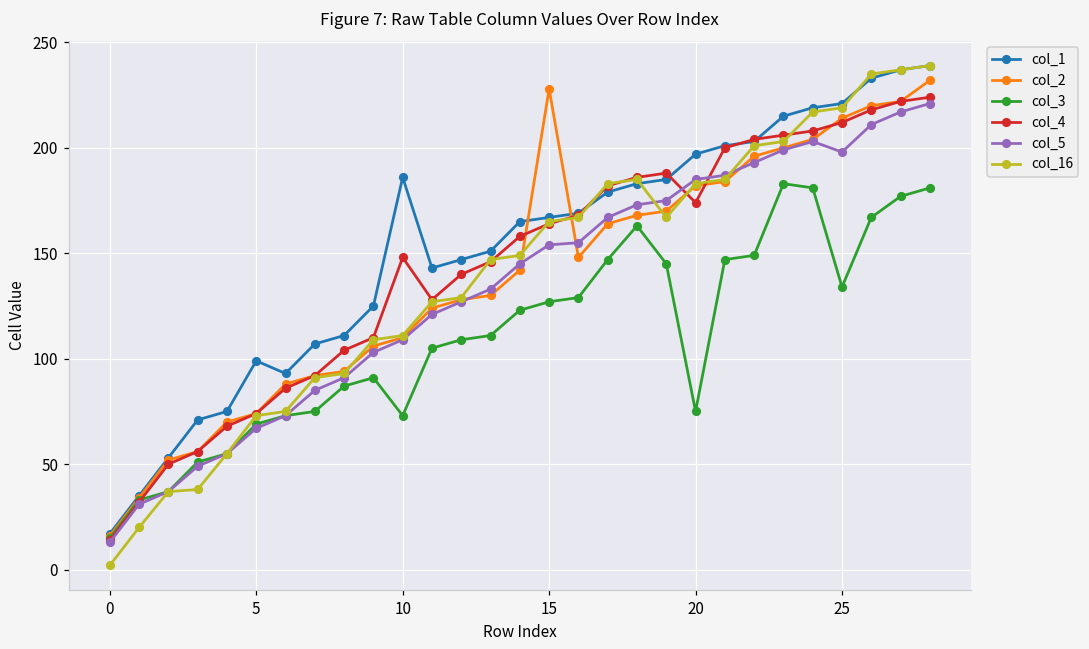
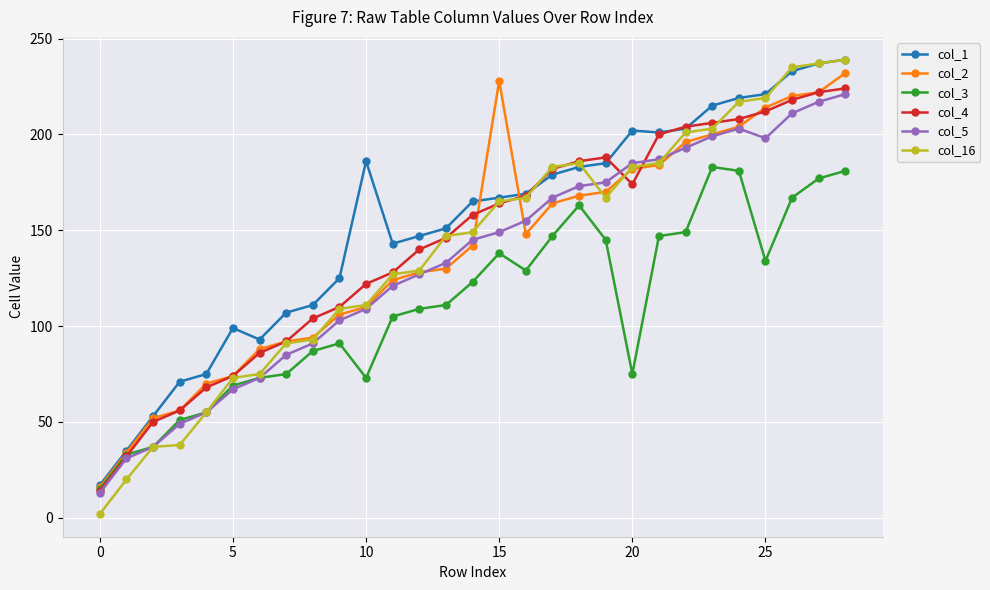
  {
    "col_1": {
      "5": 99,
      "10": 186,
      "15": 167,
-     "20": 197,
+     "20": 202,
      "25": 221
    },
    "col_2": {
      "15": 228,
      "25": 214
    },
    "col_3": {
      "5": 69,
      "10": 73,
-     "15": 127,
+     "15": 138,
      "20": 75,
      "25": 134
    },
    "col_4": {
-     "10": 148,
+     "10": 122,
      "20": 174,
      "25": 212
    },
    "col_5": {
      "5": 67,
-     "15": 154,
+     "15": 149,
      "20": 185,
      "25": 198
    },
    "col_16": {
      "0": 2,
      "25": 219
    }
  }
